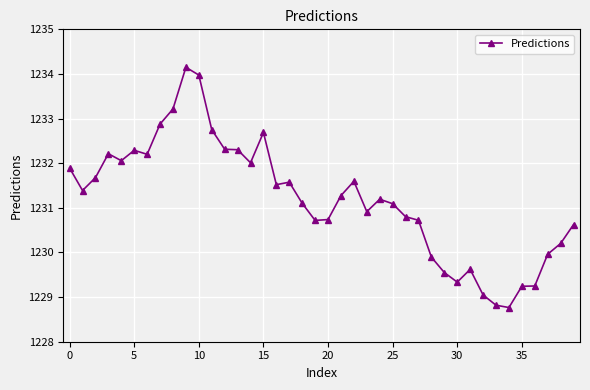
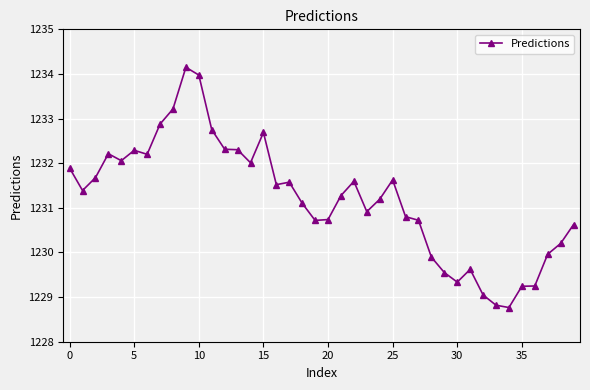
  {
    "0": 1231.9,
    "5": 1232.3,
    "10": 1234.0,
    "15": 1232.7,
    "20": 1230.7,
-   "25": 1231.1,
+   "25": 1231.6,
    "30": 1229.3,
    "35": 1229.2
  }
